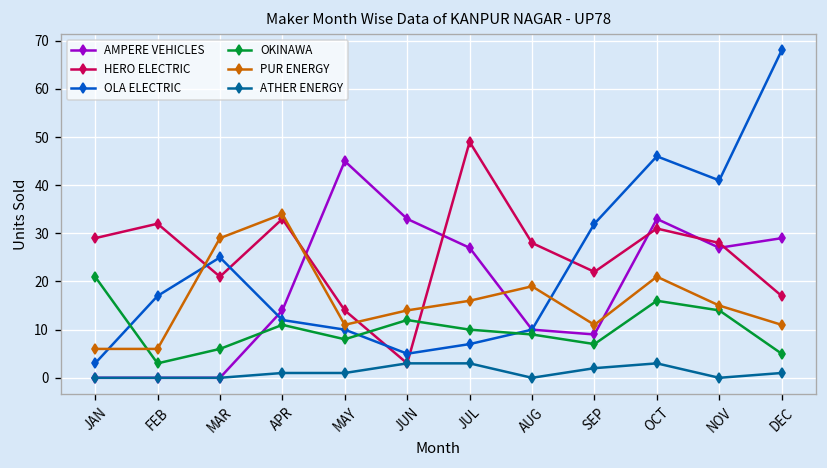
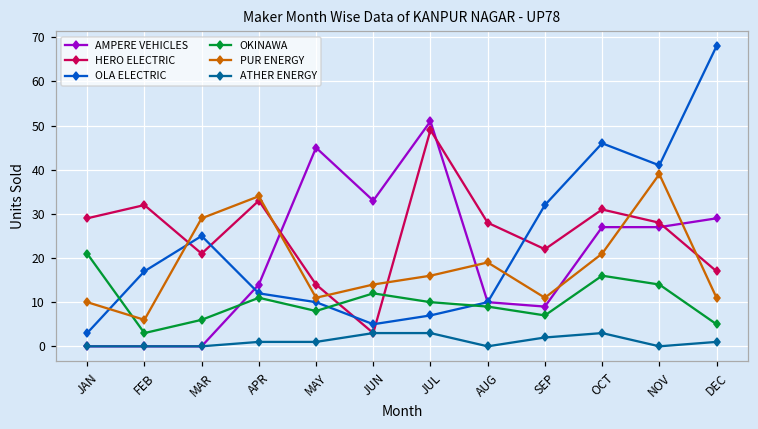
  {
    "AMPERE VEHICLES": {
      "APR": 14,
      "MAY": 45,
      "JUN": 33,
-     "JUL": 27,
+     "JUL": 51,
      "SEP": 9,
-     "OCT": 33,
+     "OCT": 27,
      "NOV": 27,
      "DEC": 29
    },
    "HERO ELECTRIC": {
      "JAN": 29,
      "FEB": 32,
      "MAR": 21,
      "APR": 33,
      "MAY": 14,
      "JUL": 49,
      "AUG": 28,
      "SEP": 22,
      "OCT": 31,
      "NOV": 28,
      "DEC": 17
    },
    "OKINAWA": {
      "JAN": 21,
      "FEB": 3,
      "MAR": 6,
      "APR": 11,
      "MAY": 8,
      "JUN": 12,
      "JUL": 10,
      "AUG": 9,
      "SEP": 7,
      "OCT": 16,
      "NOV": 14,
      "DEC": 5
    },
    "PUR ENERGY": {
-     "JAN": 6,
+     "JAN": 10,
      "FEB": 6,
      "MAR": 29,
      "APR": 34,
      "MAY": 11,
      "JUN": 14,
      "JUL": 16,
      "AUG": 19,
      "SEP": 11,
      "OCT": 21,
-     "NOV": 15,
+     "NOV": 39,
      "DEC": 11
    }
  }
